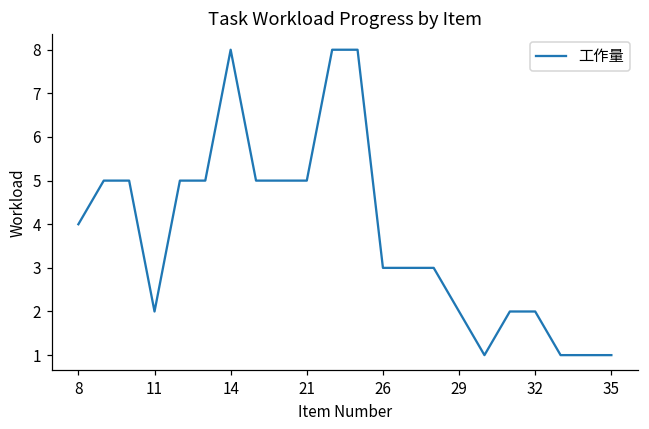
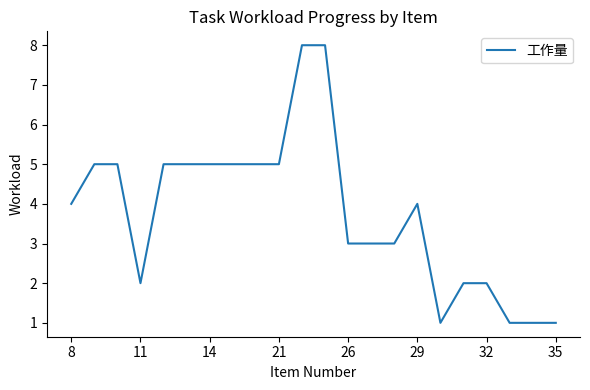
  {
    "8": 4,
    "11": 2,
-   "14": 8,
+   "14": 5,
    "21": 5,
    "26": 3,
-   "29": 2,
+   "29": 4,
    "32": 2,
    "35": 1
  }
